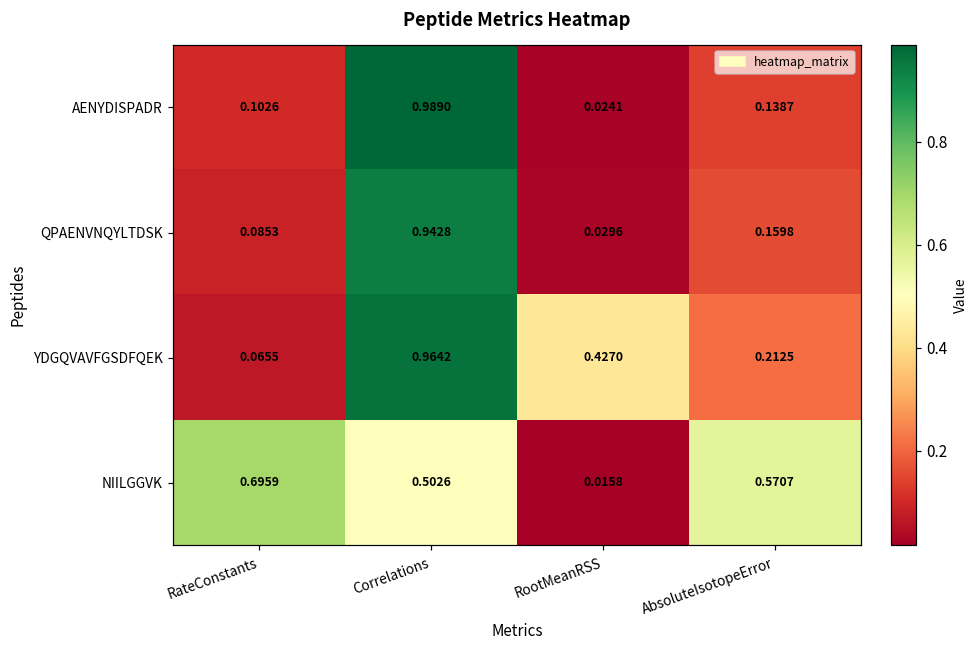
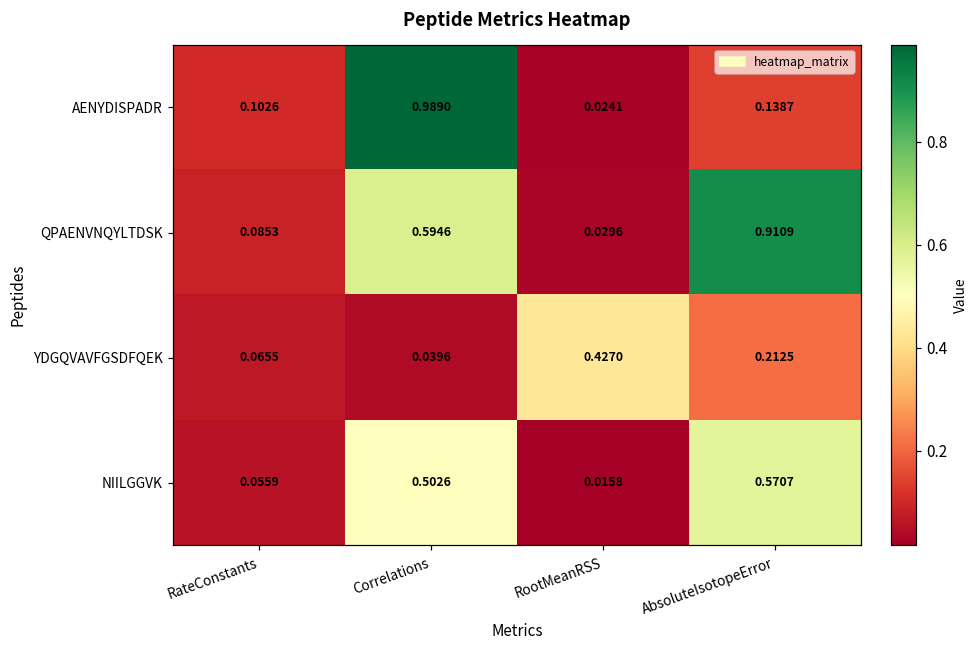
  {
    "AENYDISPADR": {
      "RateConstants": 0.1026,
      "Correlations": 0.9890,
      "RootMeanRSS": 0.0241,
      "AbsoluteIsotopeError": 0.1387
    },
    "QPAENVNQYLTDSK": {
      "RateConstants": 0.0853,
-     "Correlations": 0.9428,
+     "Correlations": 0.5946,
      "RootMeanRSS": 0.0296,
-     "AbsoluteIsotopeError": 0.1598
+     "AbsoluteIsotopeError": 0.9109
    },
    "YDGQVAVFGSDFQEK": {
      "RateConstants": 0.0655,
-     "Correlations": 0.9642,
+     "Correlations": 0.0396,
      "RootMeanRSS": 0.4270,
      "AbsoluteIsotopeError": 0.2125
    },
    "NIILGGVK": {
-     "RateConstants": 0.6959,
+     "RateConstants": 0.0559,
      "Correlations": 0.5026,
      "RootMeanRSS": 0.0158,
      "AbsoluteIsotopeError": 0.5707
    }
  }
